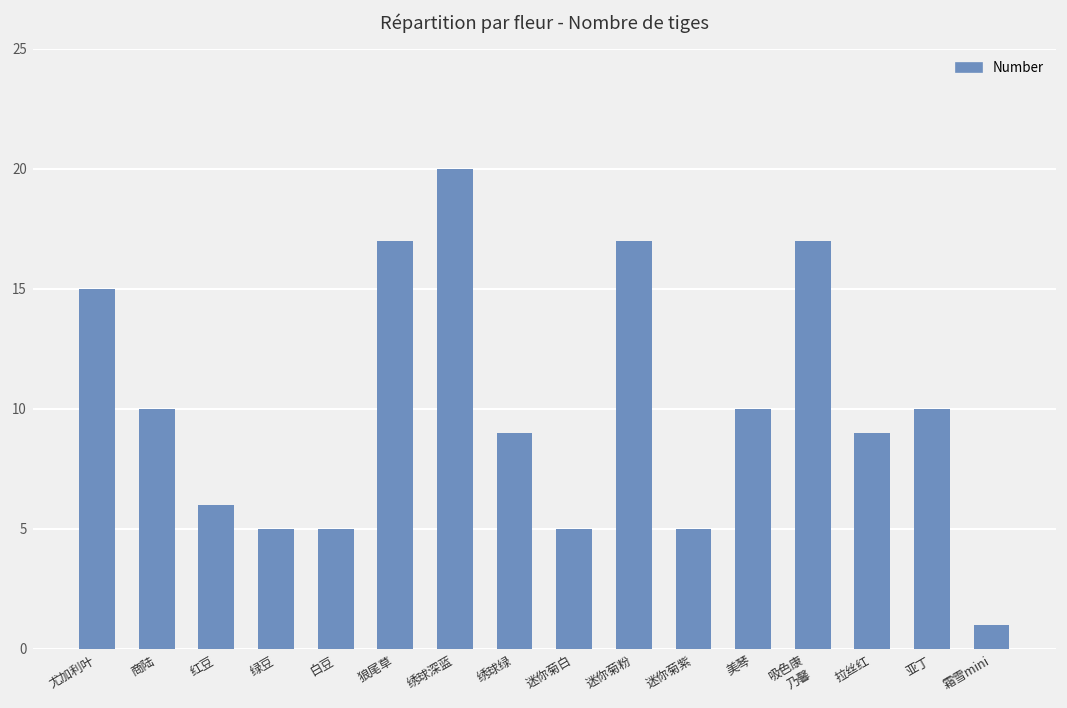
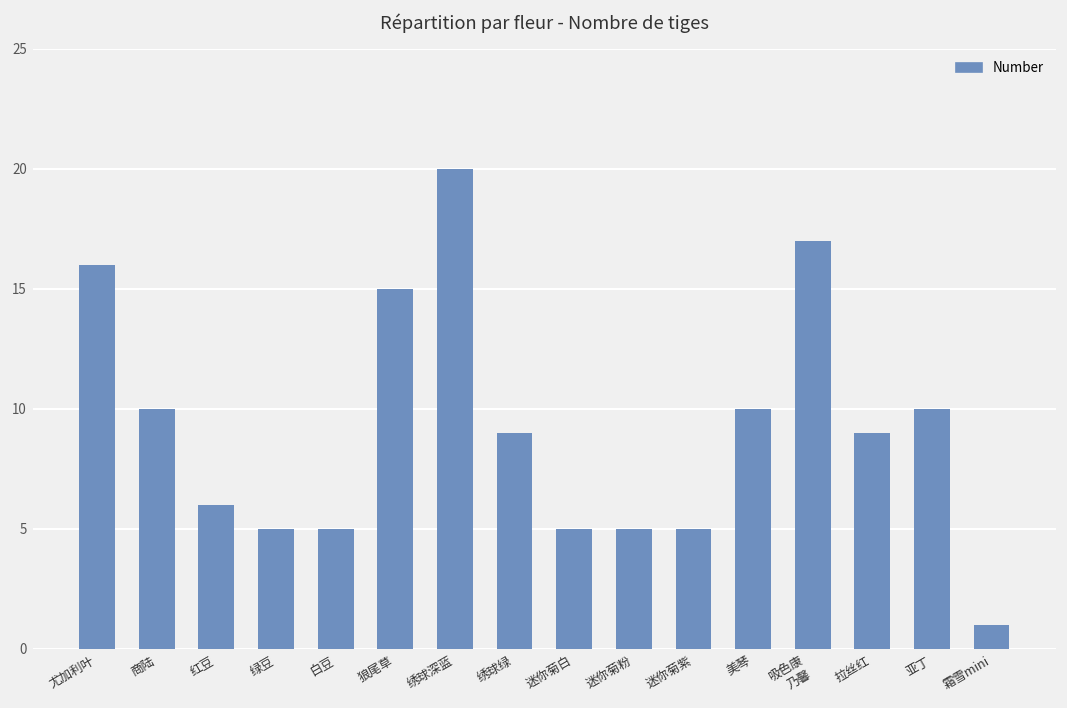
  {
-   "尤加利叶": 15,
+   "尤加利叶": 16,
    "商陆": 10,
    "红豆": 6,
    "绿豆": 5,
    "白豆": 5,
-   "狼尾草": 17,
+   "狼尾草": 15,
    "绣球深蓝": 20,
    "绣球绿": 9,
    "迷你菊白": 5,
-   "迷你菊粉": 17,
+   "迷你菊粉": 5,
    "迷你菊紫": 5,
    "美琴": 10,
    "吸色康 乃馨": 17,
    "拉丝红": 9,
    "亚丁": 10,
    "霜雪mini": 1
  }
